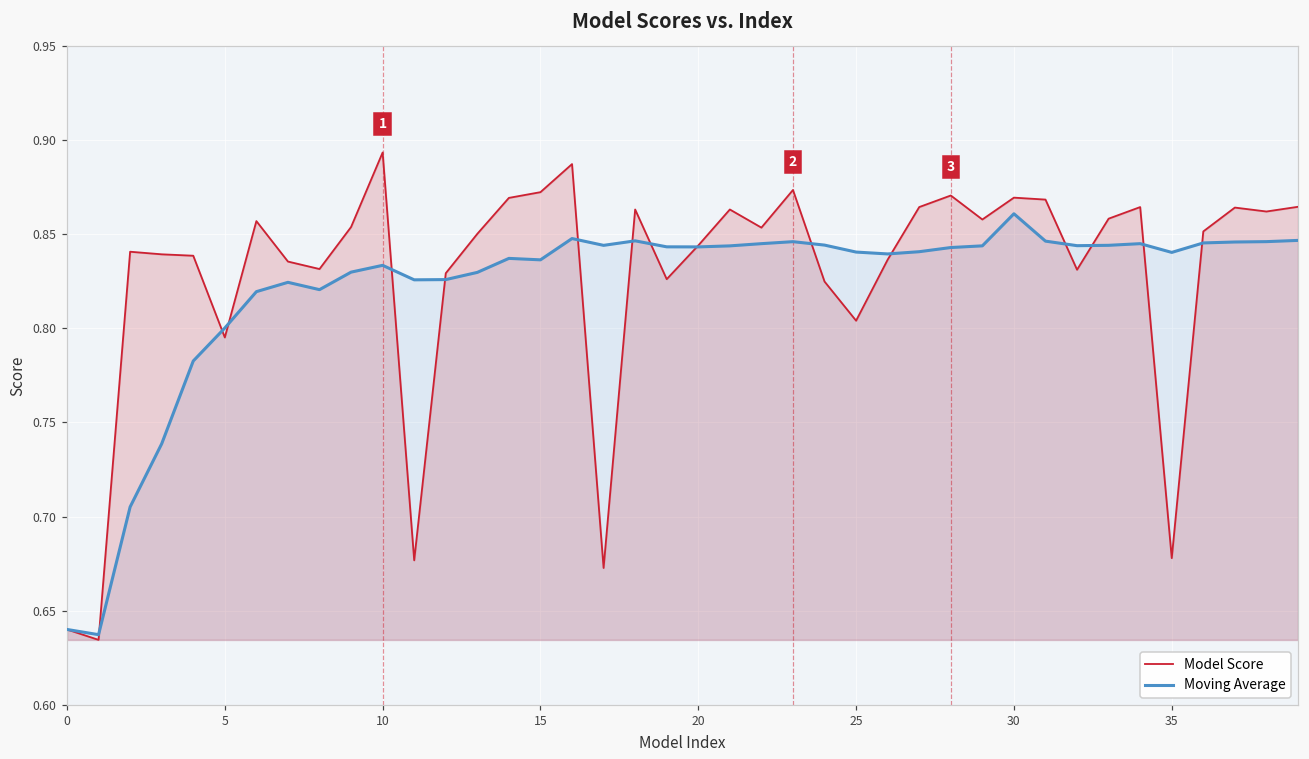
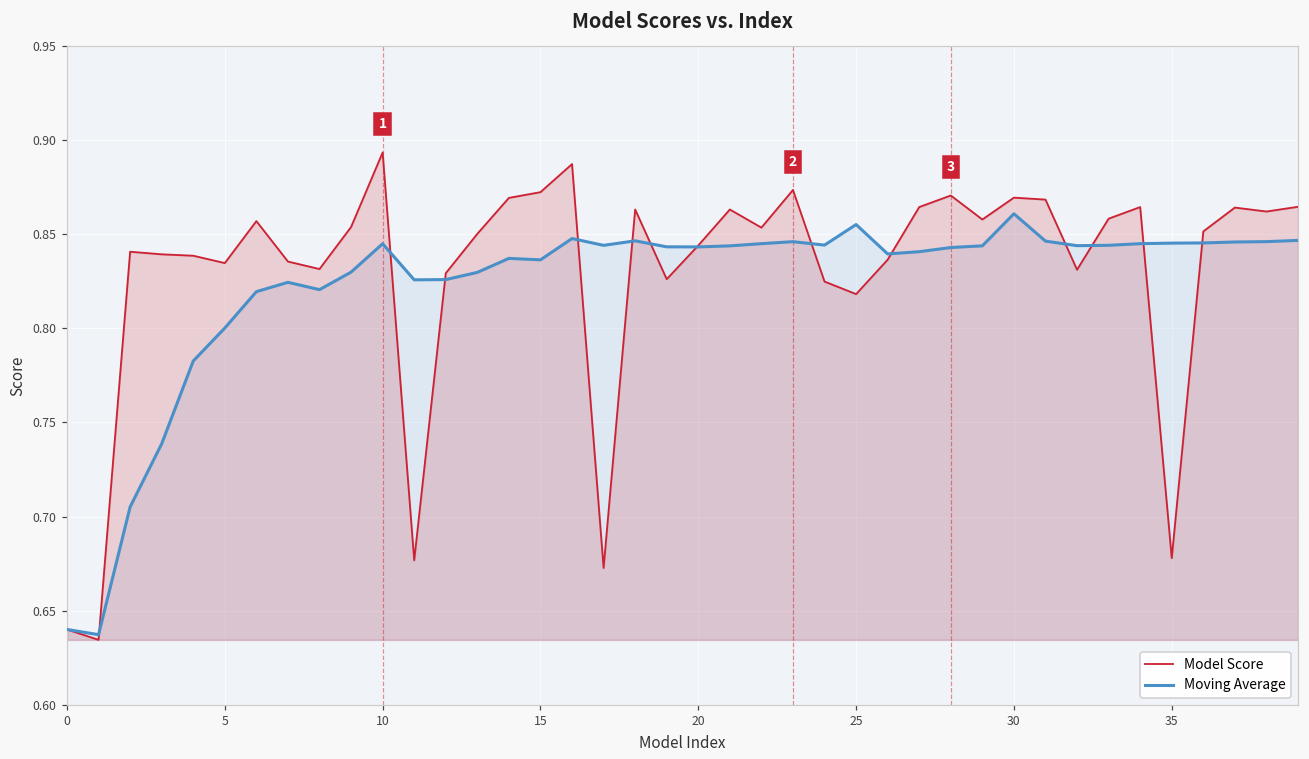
  {
    "Model Score": {
-     "5": 0.795,
+     "5": 0.835,
      "15": 0.872,
-     "25": 0.804,
+     "25": 0.818,
      "30": 0.869,
      "35": 0.678
    },
    "Moving Average": {
      "5": 0.800,
-     "10": 0.833,
+     "10": 0.845,
      "15": 0.836,
-     "25": 0.840,
+     "25": 0.855,
      "30": 0.861,
-     "35": 0.840
+     "35": 0.845
    }
  }
